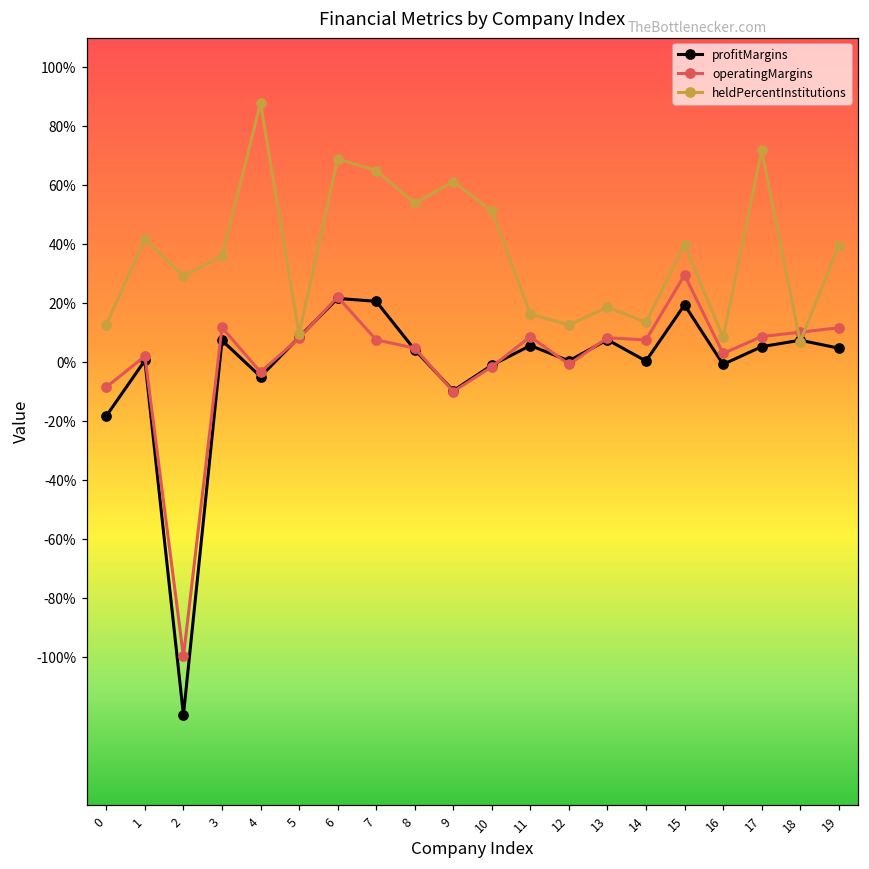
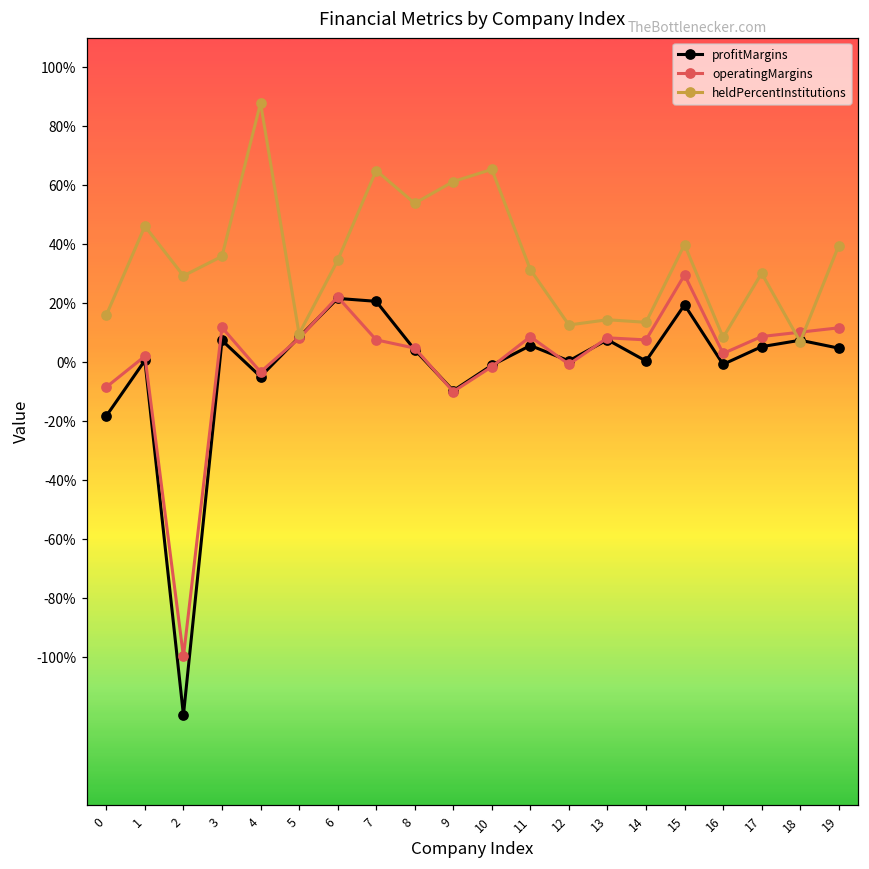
  {
    "profitMargins": {
      "0": "-18%",
      "1": "1%",
      "2": "-119%",
      "3": "7%",
      "4": "-5%",
      "7": "21%",
      "11": "6%",
      "12": "0%",
      "14": "0%",
      "15": "19%",
      "16": "-1%",
      "17": "5%",
      "19": "5%"
    },
    "operatingMargins": {
      "0": "-8%",
      "1": "2%",
      "2": "-100%",
      "3": "12%",
      "4": "-3%",
      "7": "8%",
      "11": "9%",
      "12": "-1%",
      "14": "8%",
      "15": "30%",
      "16": "3%",
      "17": "9%",
      "18": "10%",
      "19": "12%"
    },
    "heldPercentInstitutions": {
-     "0": "13%",
-     "1": "42%",
+     "0": "16%",
+     "1": "46%",
      "2": "29%",
      "3": "36%",
      "4": "88%",
      "5": "10%",
-     "6": "69%",
+     "6": "34%",
      "7": "65%",
      "8": "54%",
      "9": "61%",
-     "10": "51%",
-     "11": "16%",
+     "10": "65%",
+     "11": "31%",
      "12": "13%",
-     "13": "19%",
+     "13": "14%",
      "14": "14%",
      "15": "40%",
      "16": "8%",
-     "17": "72%",
+     "17": "30%",
      "19": "40%"
    }
  }
